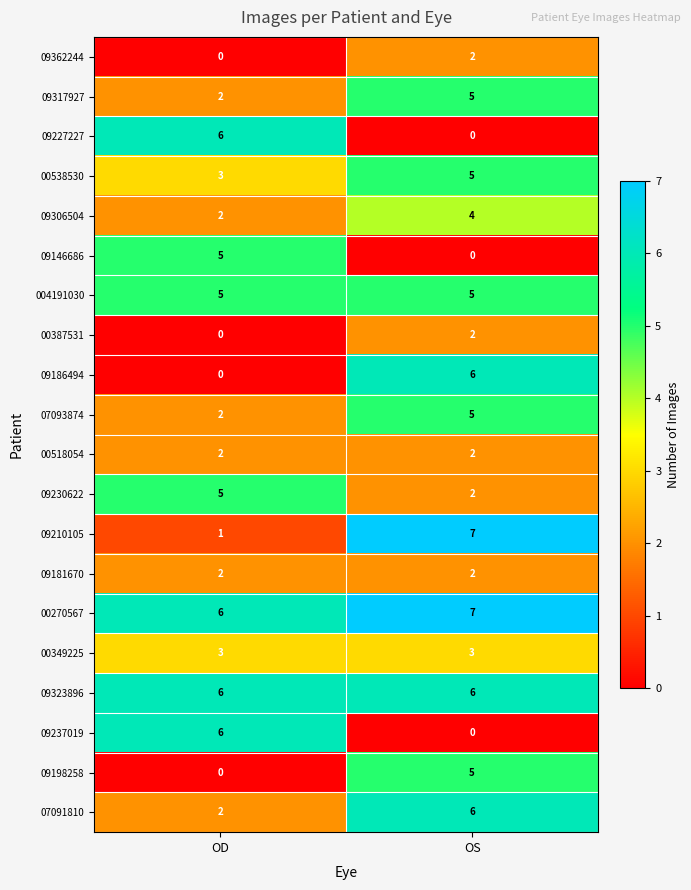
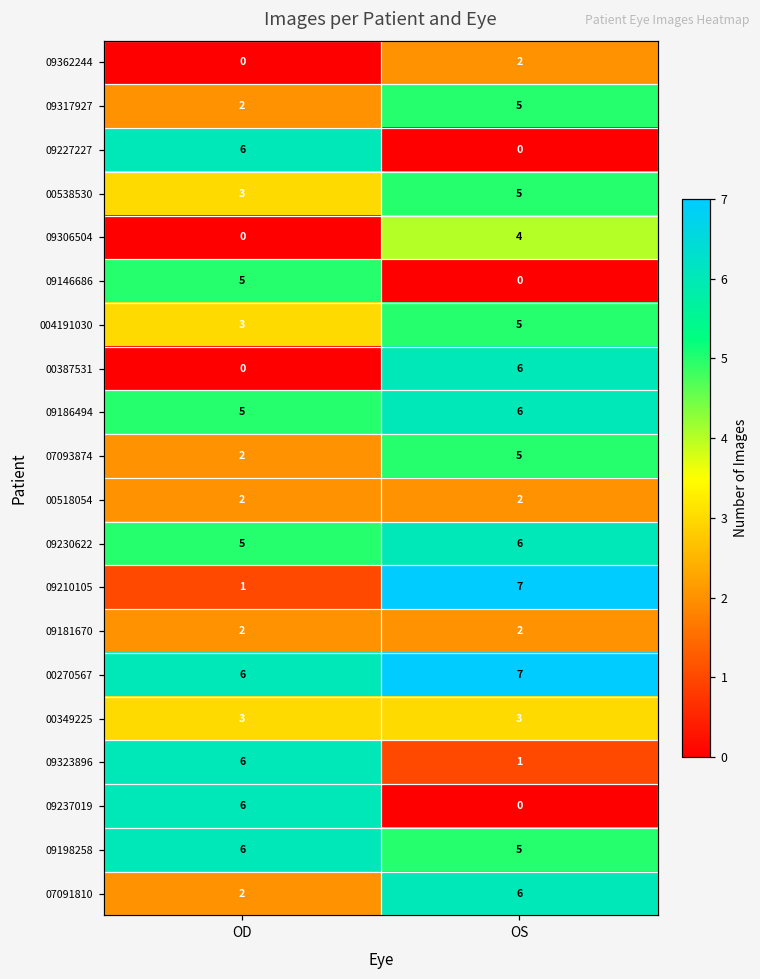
  {
    "09362244": {
      "OD": 0,
      "OS": 2
    },
    "09317927": {
      "OD": 2,
      "OS": 5
    },
    "09227227": {
      "OD": 6,
      "OS": 0
    },
    "00538530": {
      "OD": 3,
      "OS": 5
    },
    "09306504": {
-     "OD": 2,
+     "OD": 0,
      "OS": 4
    },
    "09146686": {
      "OD": 5,
      "OS": 0
    },
    "004191030": {
-     "OD": 5,
+     "OD": 3,
      "OS": 5
    },
    "00387531": {
      "OD": 0,
-     "OS": 2
+     "OS": 6
    },
    "09186494": {
-     "OD": 0,
+     "OD": 5,
      "OS": 6
    },
    "07093874": {
      "OD": 2,
      "OS": 5
    },
    "00518054": {
      "OD": 2,
      "OS": 2
    },
    "09230622": {
      "OD": 5,
-     "OS": 2
+     "OS": 6
    },
    "09210105": {
      "OD": 1,
      "OS": 7
    },
    "09181670": {
      "OD": 2,
      "OS": 2
    },
    "00270567": {
      "OD": 6,
      "OS": 7
    },
    "00349225": {
      "OD": 3,
      "OS": 3
    },
    "09323896": {
      "OD": 6,
-     "OS": 6
+     "OS": 1
    },
    "09237019": {
      "OD": 6,
      "OS": 0
    },
    "09198258": {
-     "OD": 0,
+     "OD": 6,
      "OS": 5
    },
    "07091810": {
      "OD": 2,
      "OS": 6
    }
  }
